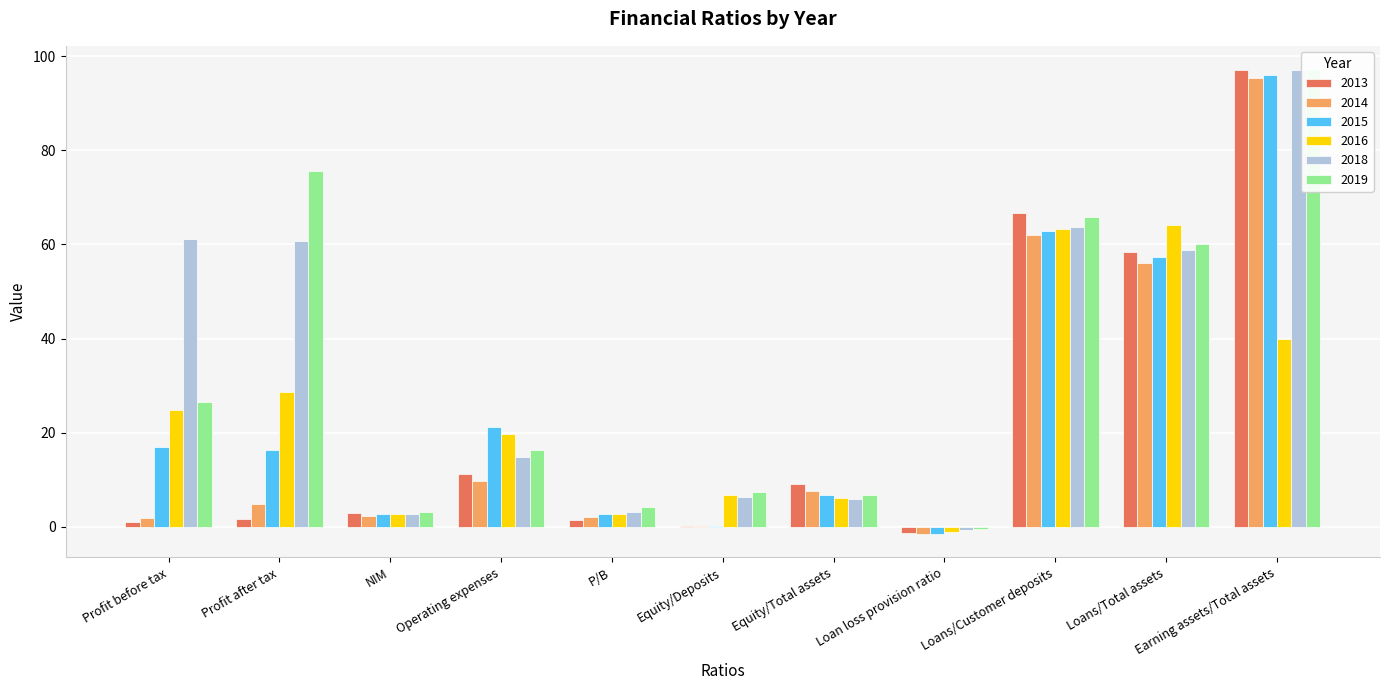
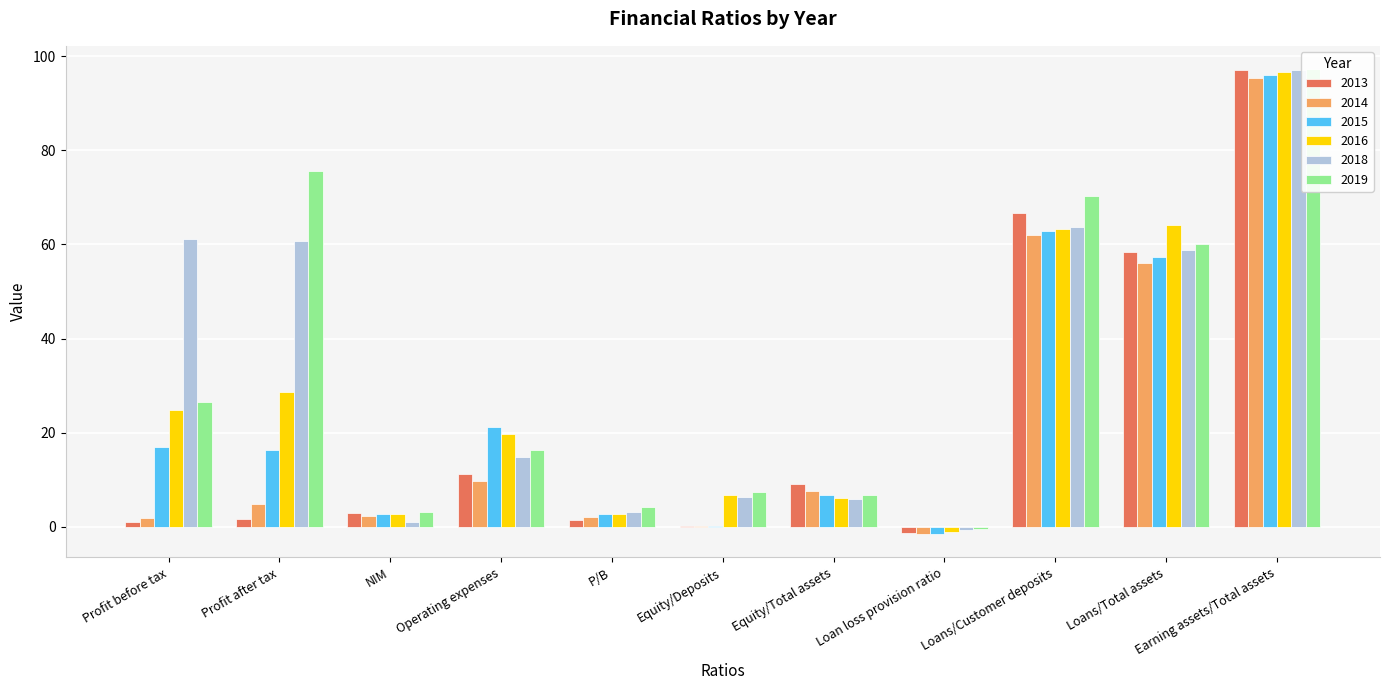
  {
    "2015": {
      "Profit before tax": 17,
      "Profit after tax": 16,
      "NIM": 3,
      "Operating expenses": 21,
      "P/B": 3,
      "Equity/Total assets": 7,
      "Loan loss provision ratio": -2,
      "Loans/Customer deposits": 63,
      "Loans/Total assets": 57,
      "Earning assets/Total assets": 96
    },
    "2016": {
      "Profit before tax": 25,
      "Profit after tax": 29,
      "NIM": 3,
      "Operating expenses": 20,
      "P/B": 3,
      "Equity/Deposits": 7,
      "Equity/Total assets": 6,
      "Loan loss provision ratio": -1,
      "Loans/Customer deposits": 63,
      "Loans/Total assets": 64,
-     "Earning assets/Total assets": 40
+     "Earning assets/Total assets": 97
    },
    "2018": {
      "Profit before tax": 61,
      "Profit after tax": 61,
-     "NIM": 3,
+     "NIM": 1,
      "Operating expenses": 15,
      "P/B": 3,
      "Equity/Deposits": 6,
      "Equity/Total assets": 6,
      "Loan loss provision ratio": -1,
      "Loans/Customer deposits": 64,
      "Loans/Total assets": 59,
      "Earning assets/Total assets": 97
    },
    "2019": {
      "Profit before tax": 27,
      "Profit after tax": 76,
      "NIM": 3,
      "Operating expenses": 16,
      "P/B": 4,
      "Equity/Deposits": 7,
      "Equity/Total assets": 7,
      "Loan loss provision ratio": -1,
-     "Loans/Customer deposits": 66,
+     "Loans/Customer deposits": 70,
      "Loans/Total assets": 60
    }
  }
